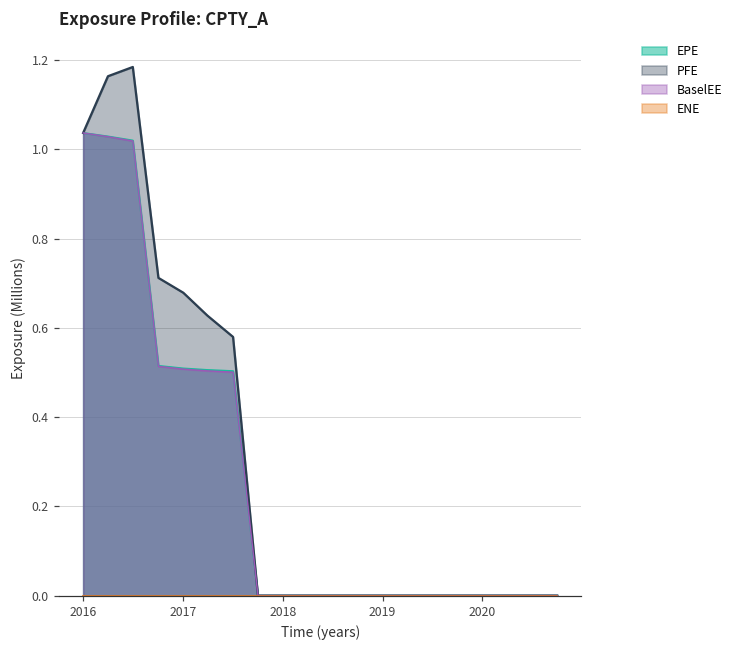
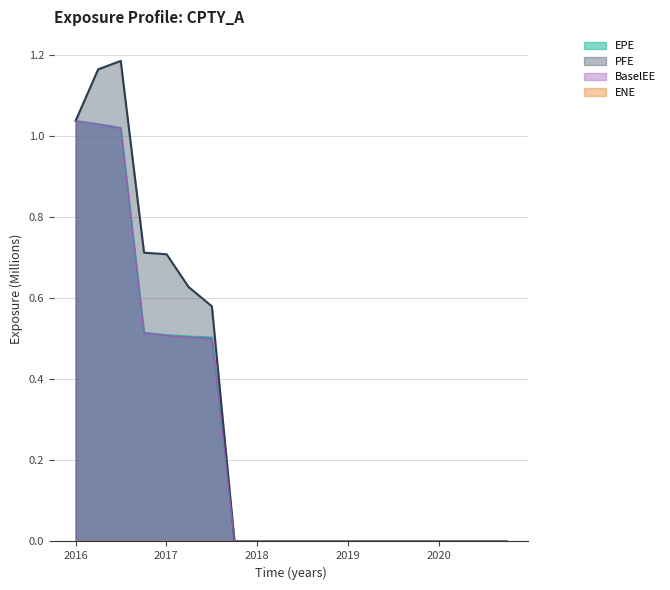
  {
    "PFE": {
-     "2017": 0.68
+     "2017": 0.71
    },
    "ENE": {
      "2016": 0.00,
      "2017": 0.00
    }
  }
